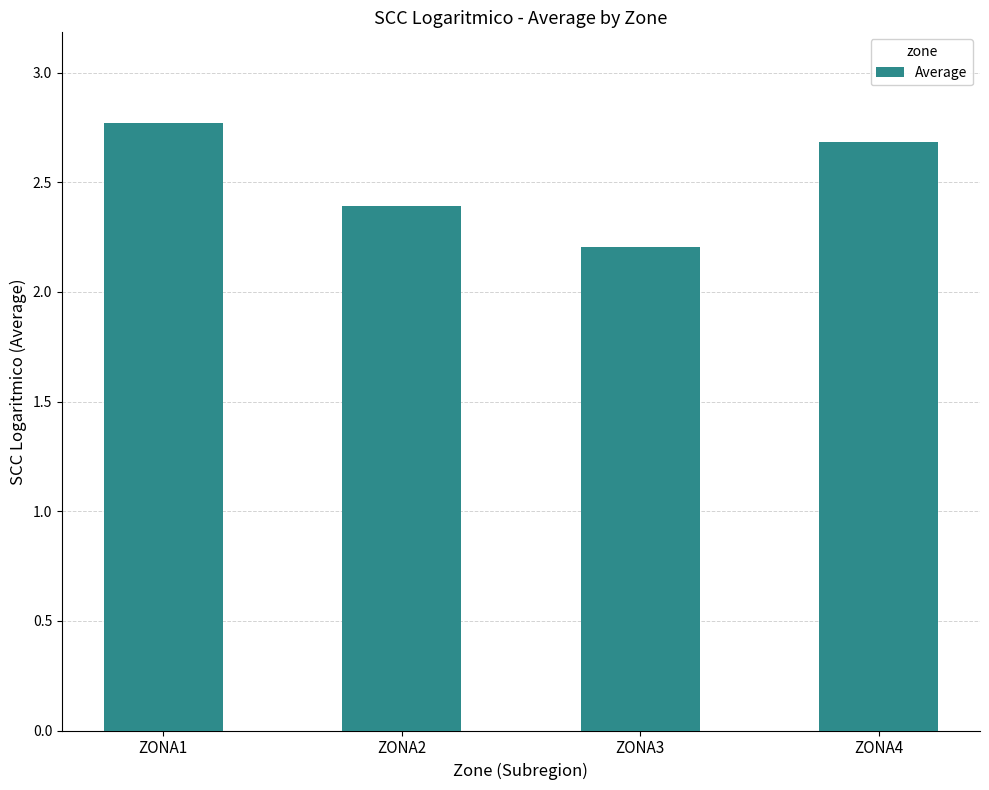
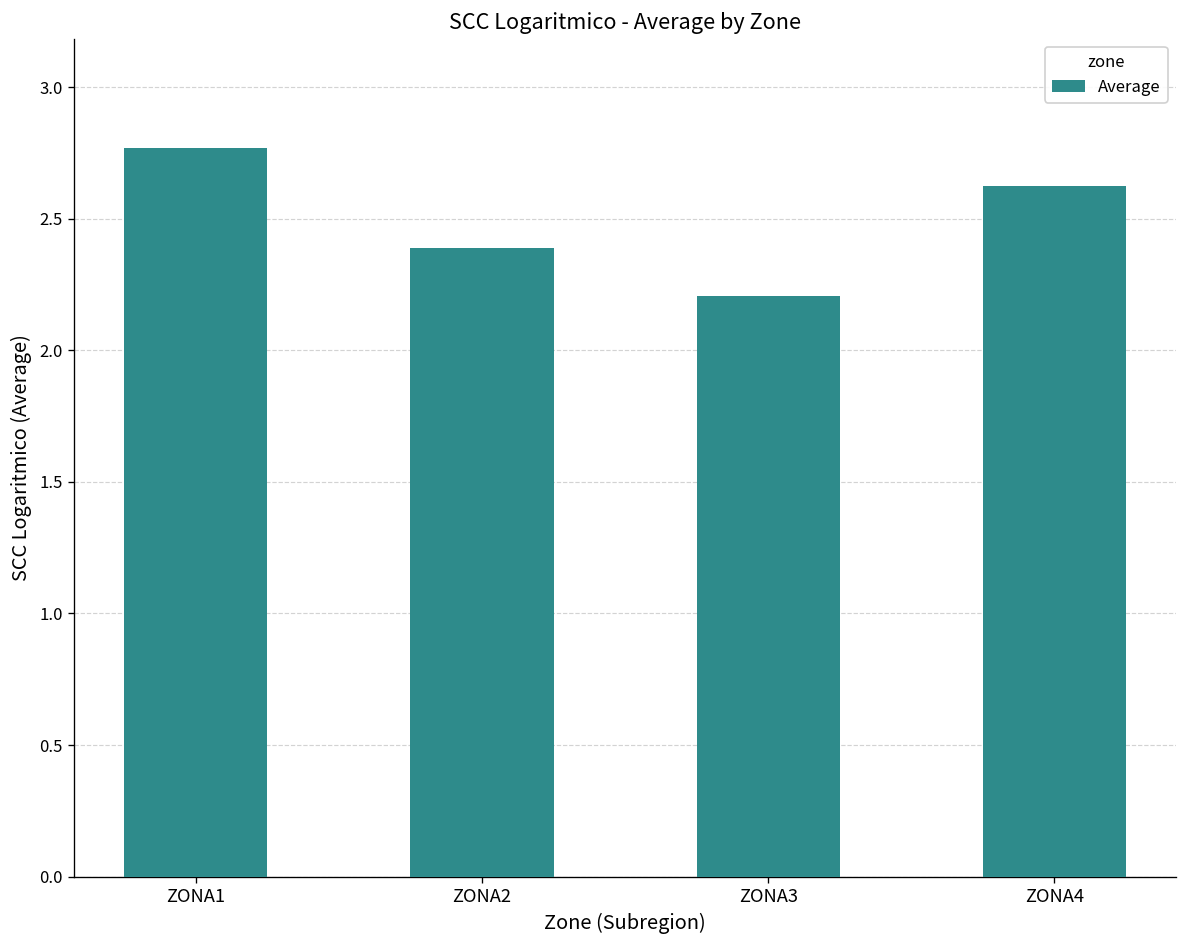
  {
    "ZONA1": 2.77,
    "ZONA2": 2.39,
    "ZONA3": 2.21,
-   "ZONA4": 2.68
+   "ZONA4": 2.62
  }
